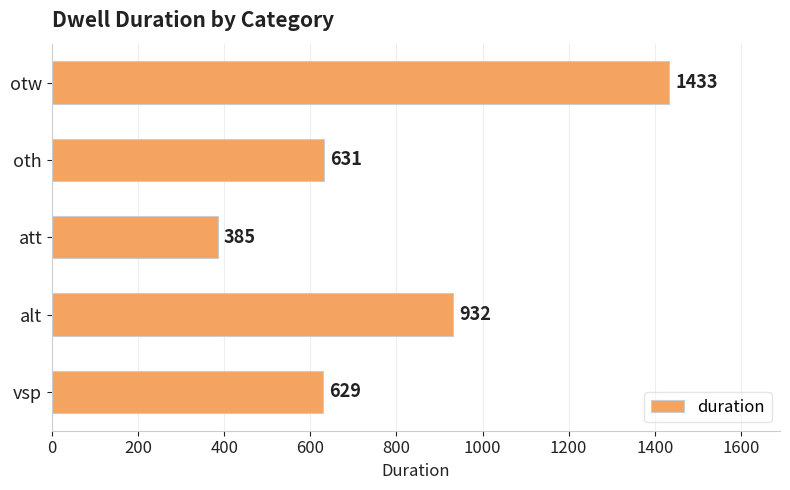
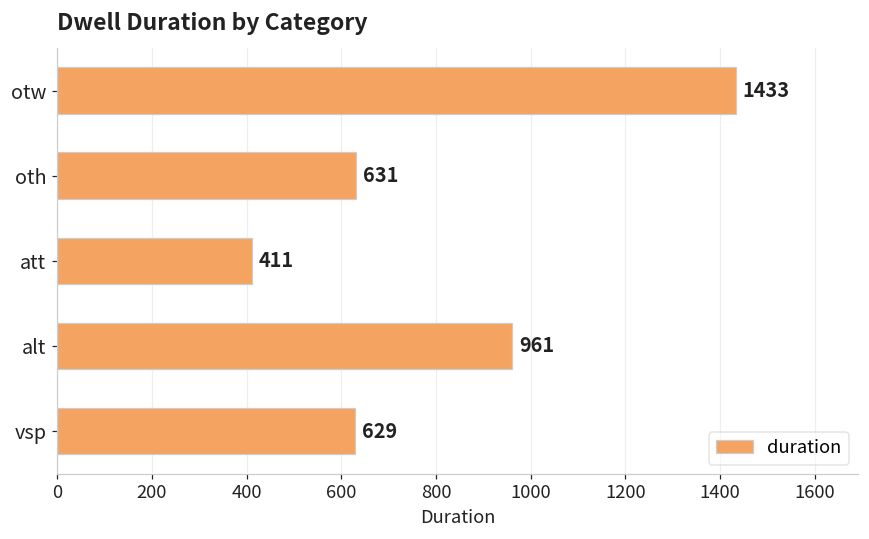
  {
    "otw": 1433,
    "oth": 631,
-   "att": 385,
-   "alt": 932,
+   "att": 411,
+   "alt": 961,
    "vsp": 629
  }
